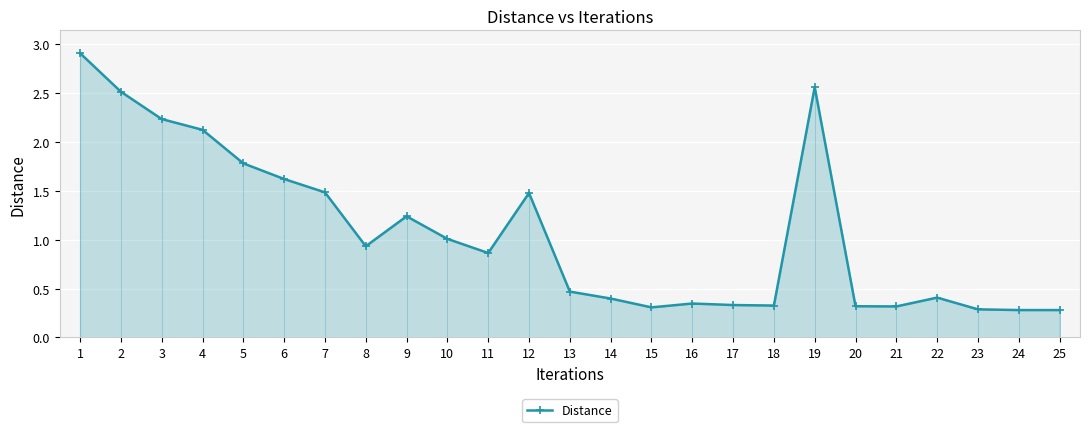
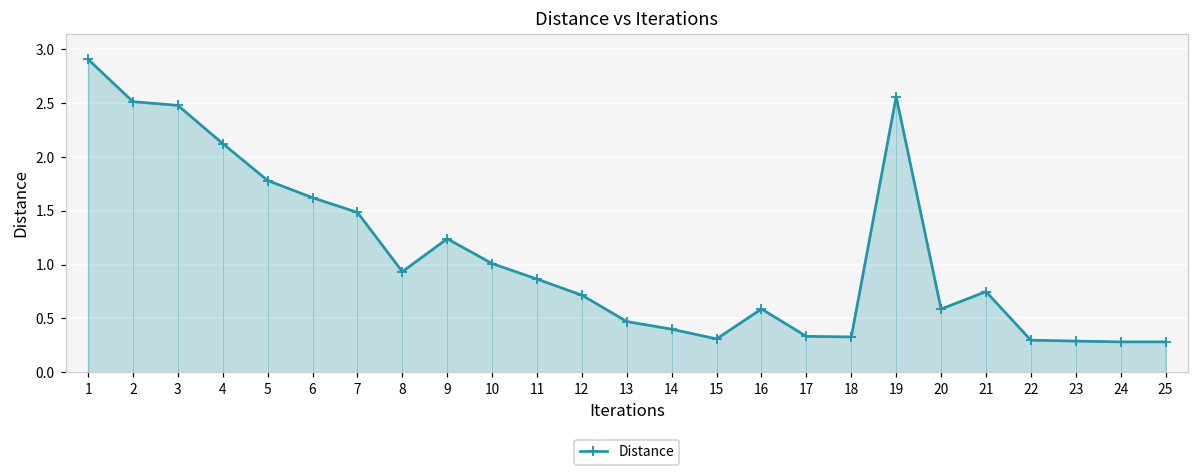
  {
    "1": 2.9,
    "2": 2.5,
-   "3": 2.2,
+   "3": 2.5,
    "4": 2.1,
    "5": 1.8,
    "6": 1.6,
    "7": 1.5,
    "8": 0.9,
    "9": 1.2,
    "10": 1.0,
    "11": 0.9,
-   "12": 1.5,
+   "12": 0.7,
    "13": 0.5,
    "14": 0.4,
    "15": 0.3,
-   "16": 0.3,
+   "16": 0.6,
    "17": 0.3,
    "18": 0.3,
    "19": 2.6,
-   "20": 0.3,
-   "21": 0.3,
-   "22": 0.4,
+   "20": 0.6,
+   "21": 0.7,
+   "22": 0.3,
    "23": 0.3,
    "24": 0.3,
    "25": 0.3
  }
